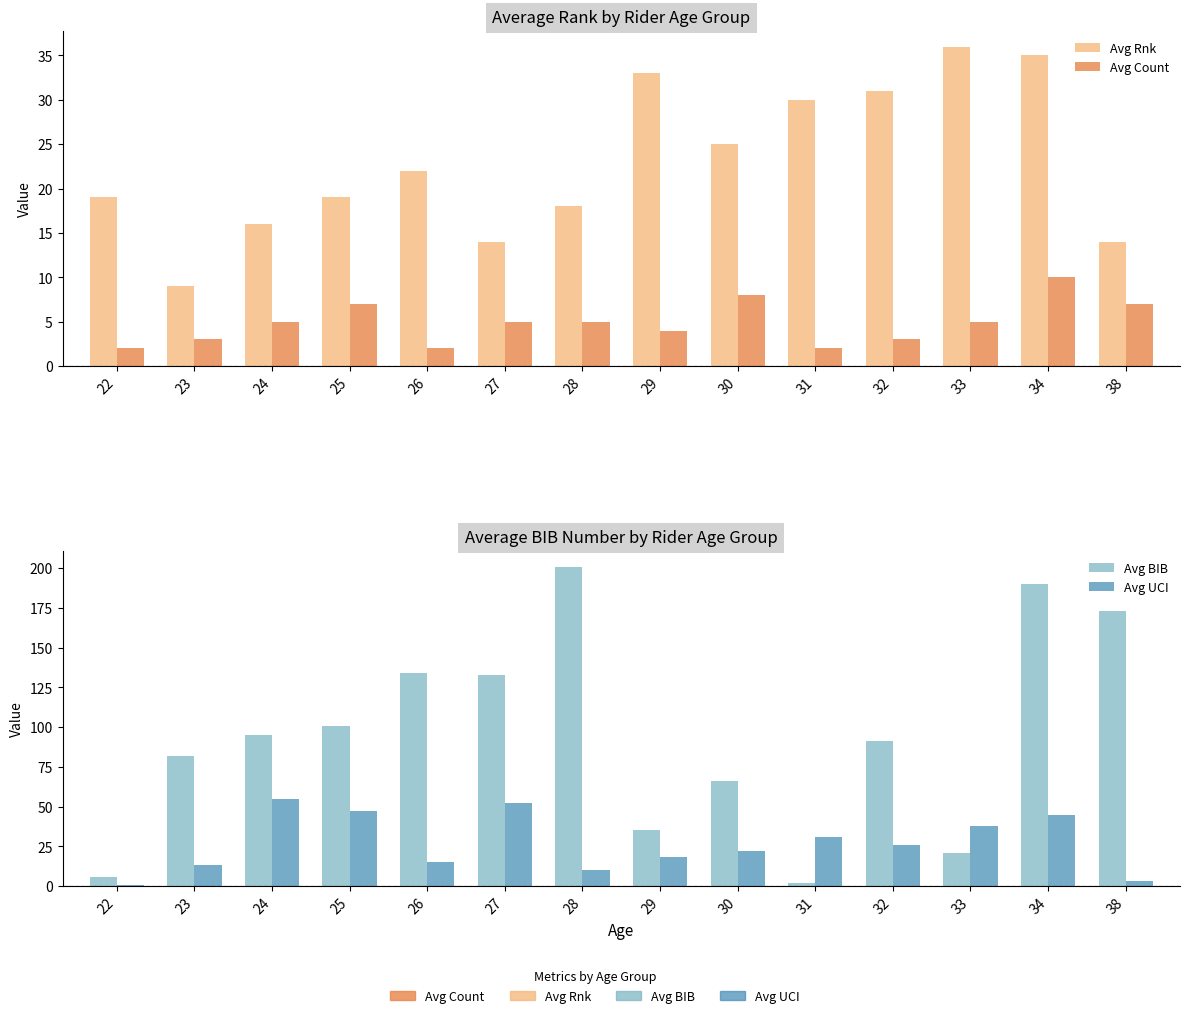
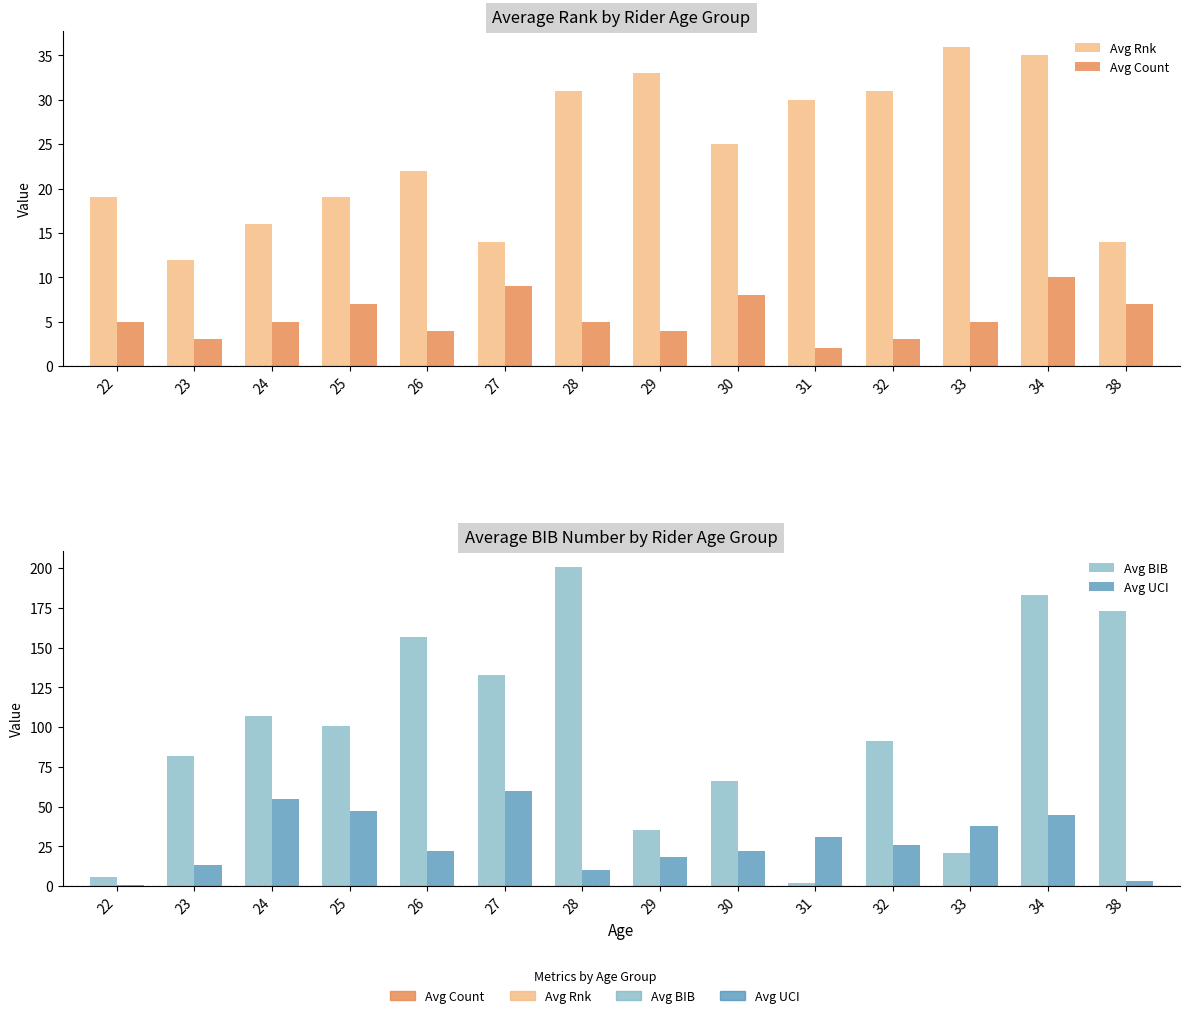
  {
    "Average Rank by Rider Age Group": {
      "Avg Rnk": {
        "22": 19,
-       "23": 9,
+       "23": 12,
        "24": 16,
        "25": 19,
        "26": 22,
        "27": 14,
-       "28": 18,
+       "28": 31,
        "29": 33,
        "30": 25,
        "31": 30,
        "32": 31,
        "33": 36,
        "34": 35,
        "38": 14
      },
      "Avg Count": {
-       "22": 2,
+       "22": 5,
        "23": 3,
        "24": 5,
        "25": 7,
-       "26": 2,
-       "27": 5,
+       "26": 4,
+       "27": 9,
        "28": 5,
        "29": 4,
        "30": 8,
        "31": 2,
        "32": 3,
        "33": 5,
        "34": 10,
        "38": 7
      }
    },
    "Average BIB Number by Rider Age Group": {
      "Avg BIB": {
        "22": 6,
        "23": 82,
-       "24": 95,
+       "24": 107,
        "25": 101,
-       "26": 134,
+       "26": 157,
        "27": 133,
        "28": 201,
        "29": 35,
        "30": 66,
        "31": 2,
        "32": 91,
        "33": 21,
-       "34": 190,
+       "34": 183,
        "38": 173
      },
      "Avg UCI": {
        "23": 13,
        "24": 55,
        "25": 47,
-       "26": 15,
-       "27": 52,
+       "26": 22,
+       "27": 60,
        "28": 10,
        "29": 18,
        "30": 22,
        "31": 31,
        "32": 26,
        "33": 38,
        "34": 45,
        "38": 3
      }
    }
  }
